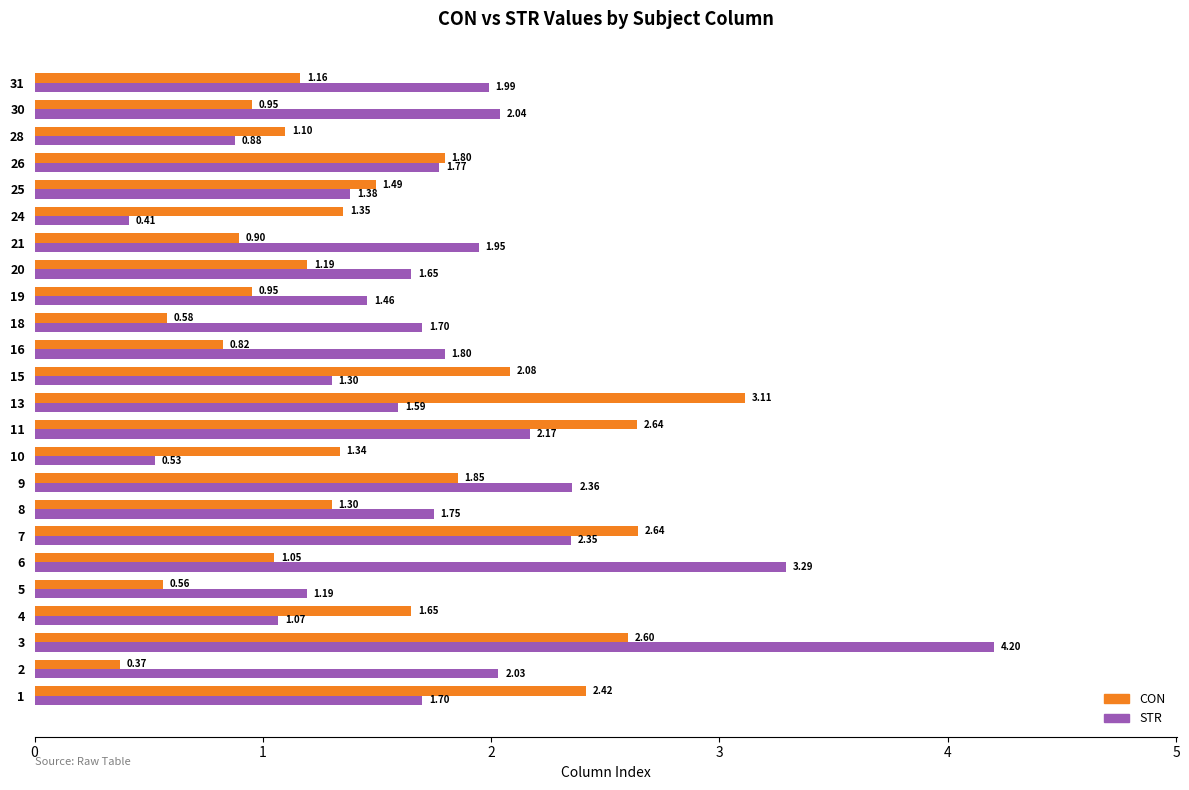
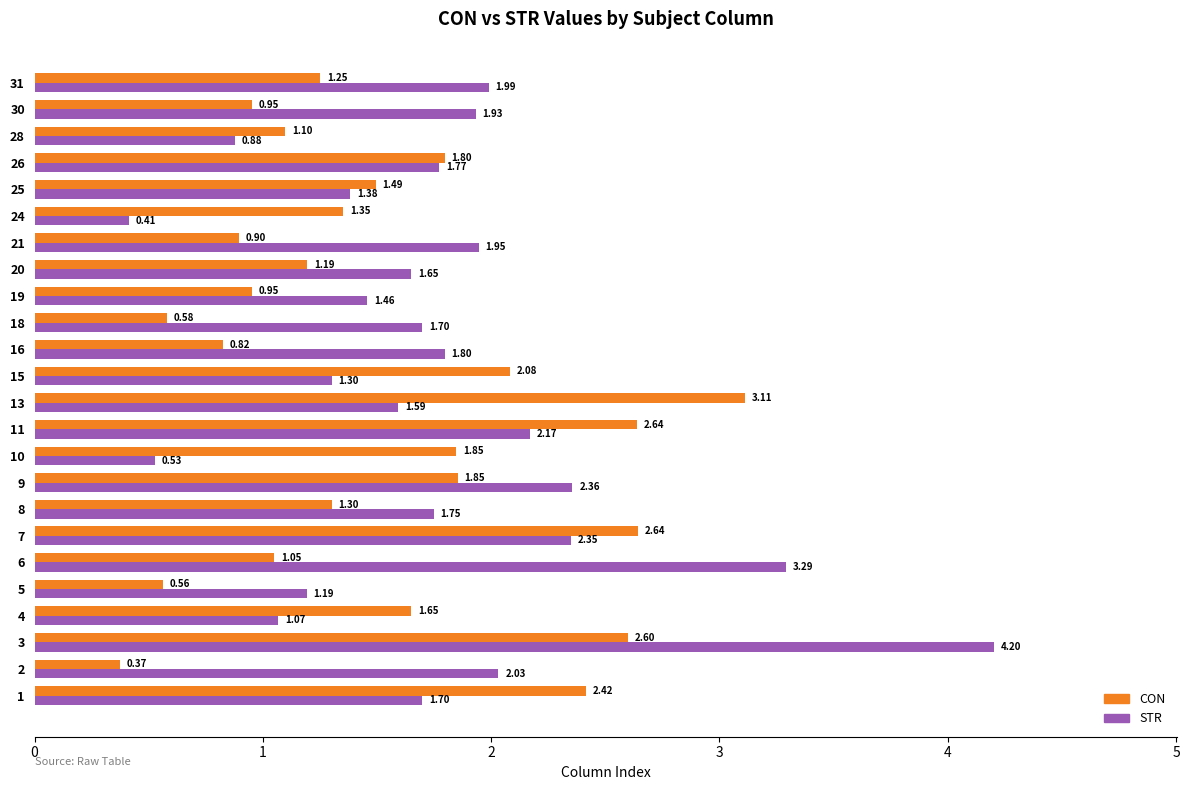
  {
    "CON": {
-     "31": 1.16,
+     "31": 1.25,
      "30": 0.95,
      "28": 1.10,
      "26": 1.80,
      "25": 1.49,
      "24": 1.35,
      "21": 0.90,
      "20": 1.19,
      "19": 0.95,
      "18": 0.58,
      "16": 0.82,
      "15": 2.08,
      "13": 3.11,
      "11": 2.64,
-     "10": 1.34,
+     "10": 1.85,
      "9": 1.85,
      "8": 1.30,
      "7": 2.64,
      "6": 1.05,
      "5": 0.56,
      "4": 1.65,
      "3": 2.60,
      "2": 0.37,
      "1": 2.42
    },
    "STR": {
      "31": 1.99,
-     "30": 2.04,
+     "30": 1.93,
      "28": 0.88,
      "26": 1.77,
      "25": 1.38,
      "24": 0.41,
      "21": 1.95,
      "20": 1.65,
      "19": 1.46,
      "18": 1.70,
      "16": 1.80,
      "15": 1.30,
      "13": 1.59,
      "11": 2.17,
      "10": 0.53,
      "9": 2.36,
      "8": 1.75,
      "7": 2.35,
      "6": 3.29,
      "5": 1.19,
      "4": 1.07,
      "3": 4.20,
      "2": 2.03,
      "1": 1.70
    }
  }
